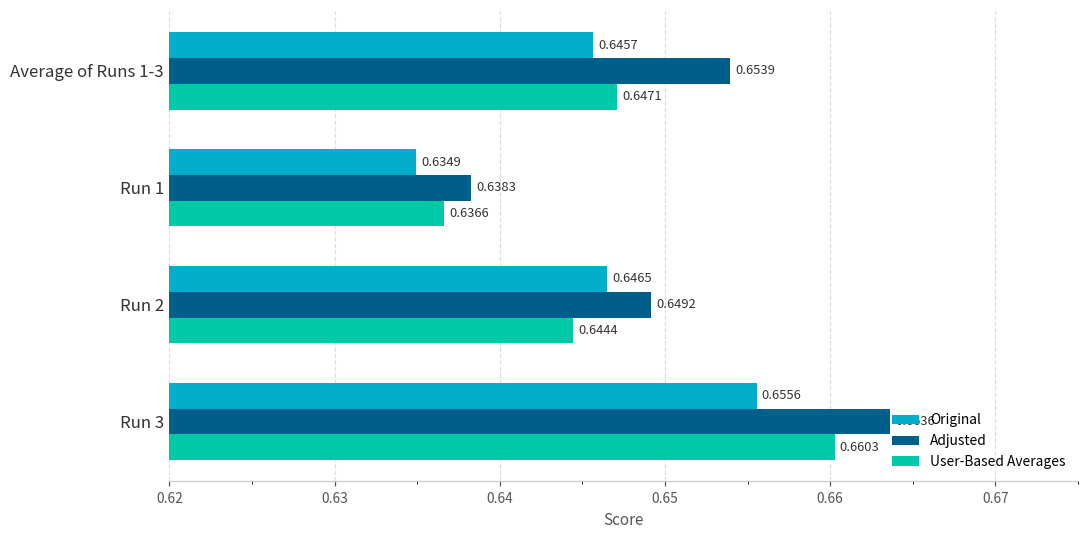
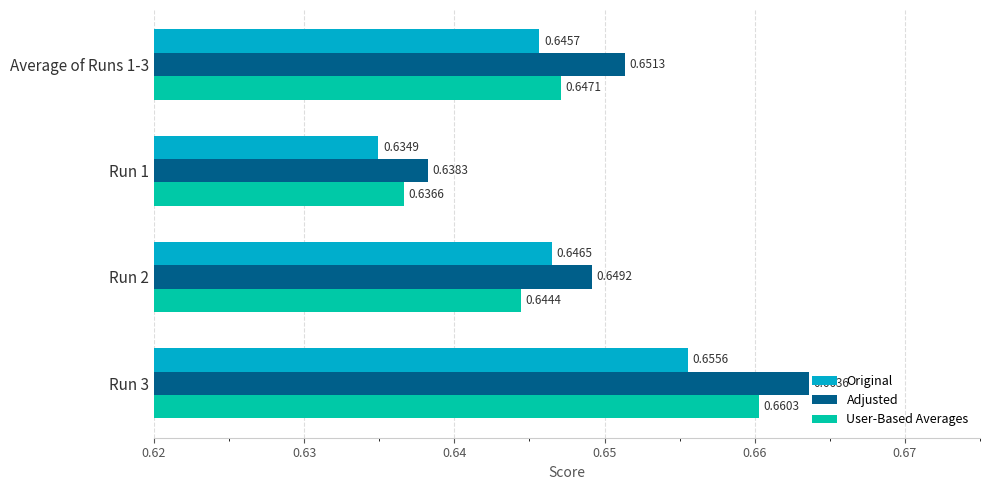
  {
    "Adjusted": {
-     "Average of Runs 1-3": 0.6539,
+     "Average of Runs 1-3": 0.6513,
      "Run 1": 0.6383,
      "Run 2": 0.6492,
      "Run 3": 0.6636
    }
  }
